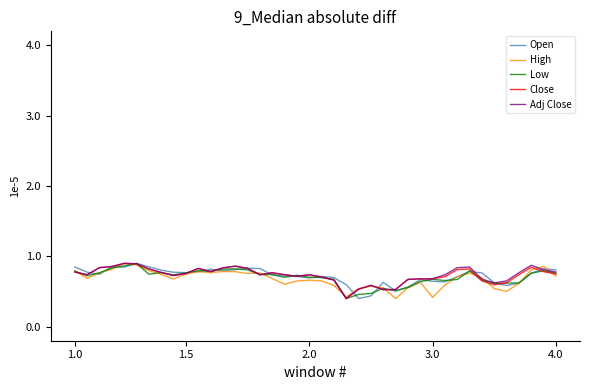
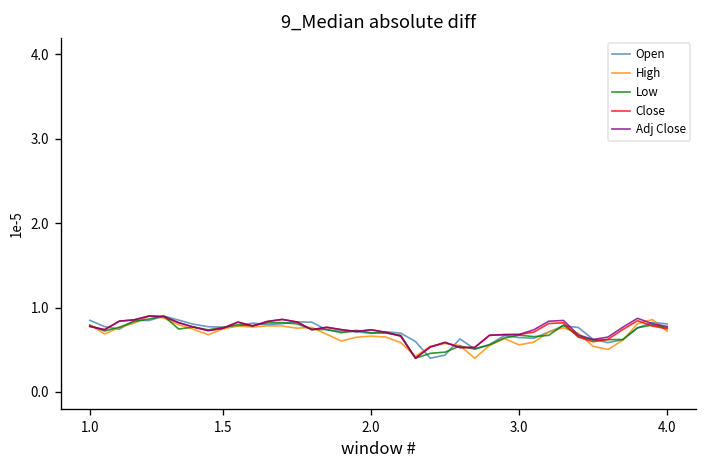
  {
    "Open": {
      "1.0": 0.8
    },
    "High": {
-     "3.0": 0.4
+     "3.0": 0.6
    }
  }
